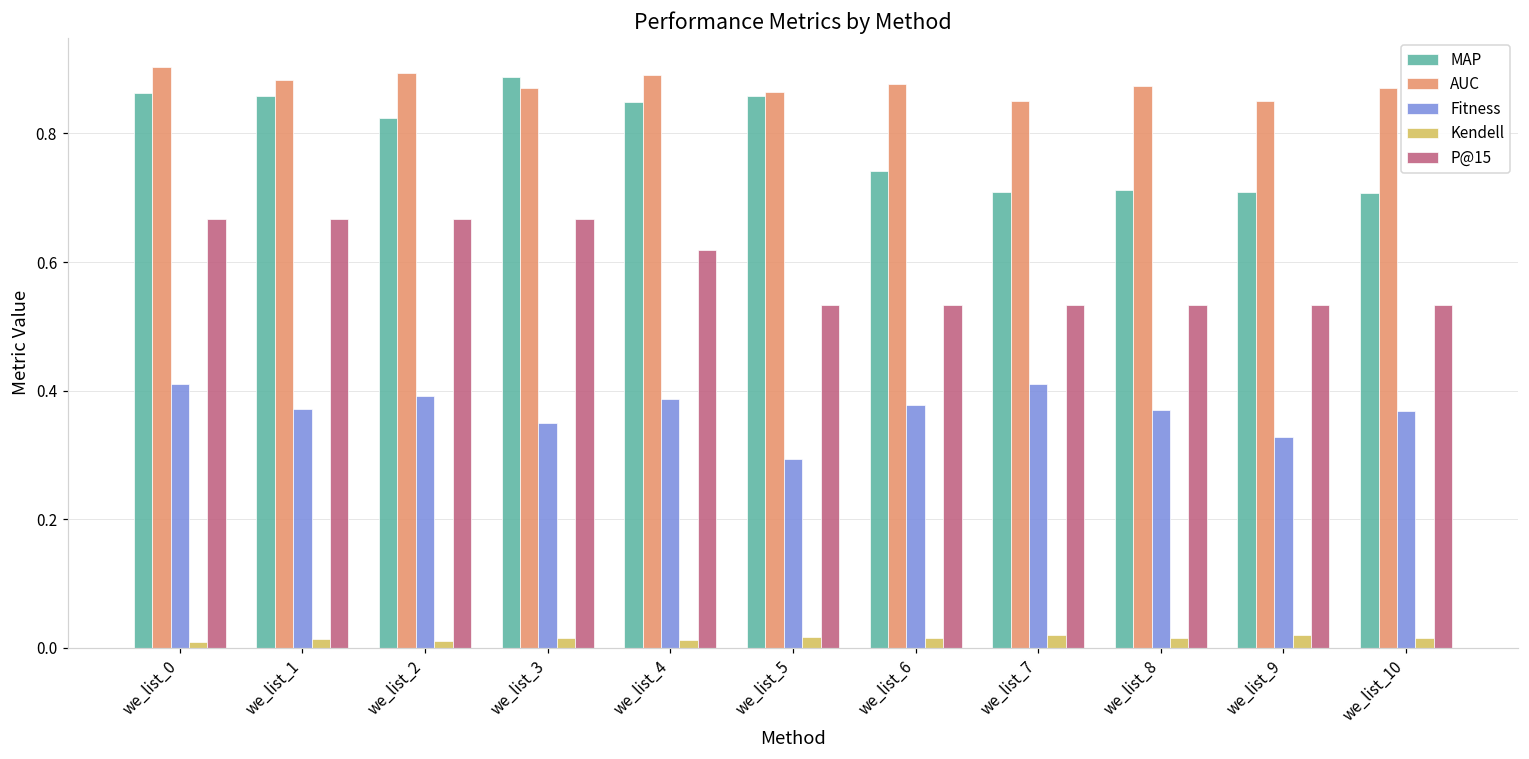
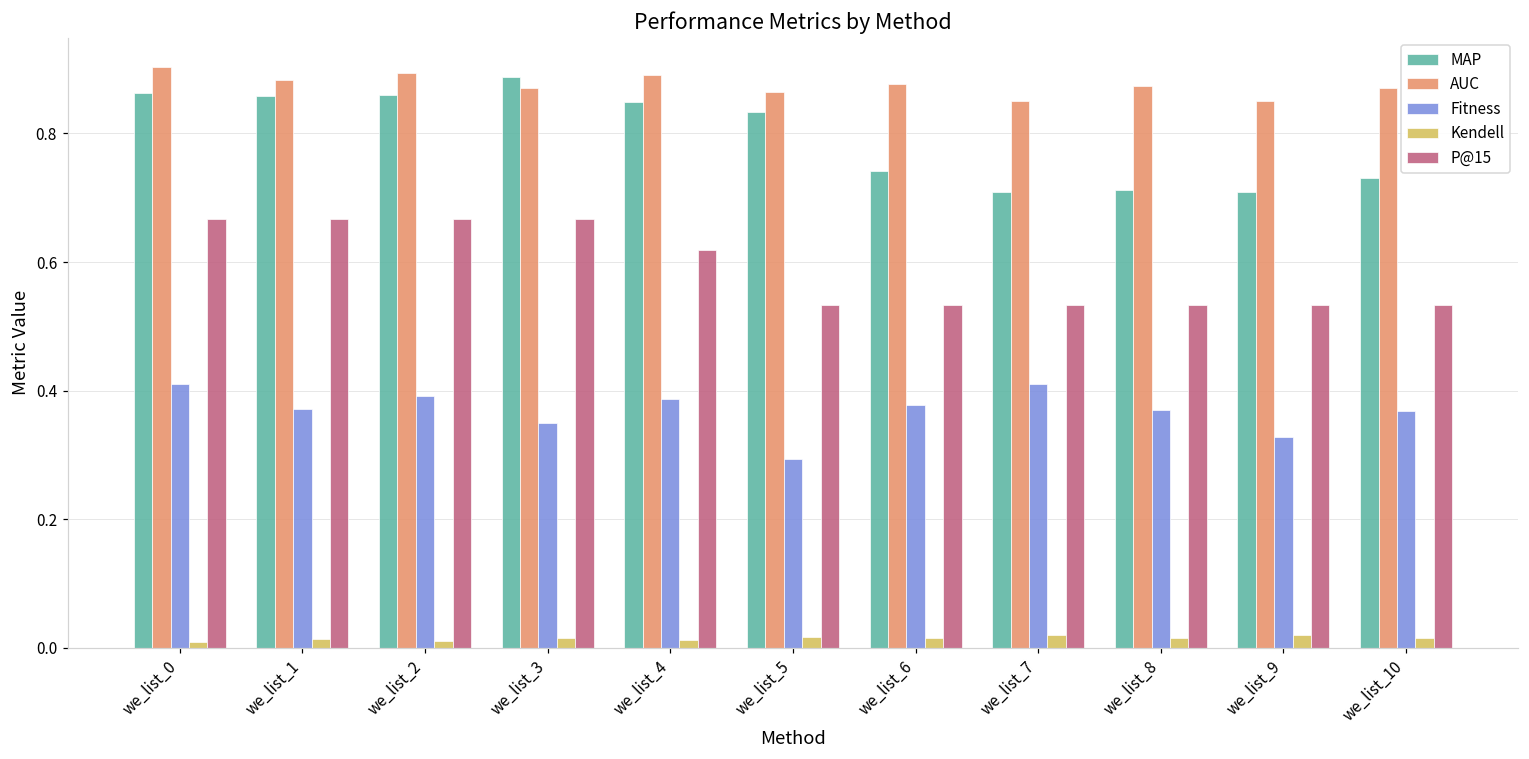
  {
    "MAP": {
      "we_list_0": 0.86,
      "we_list_1": 0.86,
-     "we_list_2": 0.82,
+     "we_list_2": 0.86,
      "we_list_3": 0.89,
      "we_list_4": 0.85,
-     "we_list_5": 0.86,
+     "we_list_5": 0.83,
      "we_list_6": 0.74,
      "we_list_7": 0.71,
      "we_list_8": 0.71,
      "we_list_9": 0.71,
-     "we_list_10": 0.71
+     "we_list_10": 0.73
    },
    "Fitness": {
      "we_list_0": 0.41,
      "we_list_1": 0.37,
      "we_list_2": 0.39,
      "we_list_3": 0.35,
      "we_list_4": 0.39,
      "we_list_5": 0.29,
      "we_list_6": 0.38,
      "we_list_7": 0.41,
      "we_list_8": 0.37,
      "we_list_9": 0.33,
      "we_list_10": 0.37
    },
    "P@15": {
      "we_list_0": 0.67,
      "we_list_1": 0.67,
      "we_list_2": 0.67,
      "we_list_3": 0.67,
      "we_list_4": 0.62,
      "we_list_5": 0.53,
      "we_list_6": 0.53,
      "we_list_7": 0.53,
      "we_list_8": 0.53,
      "we_list_9": 0.53,
      "we_list_10": 0.53
    }
  }
